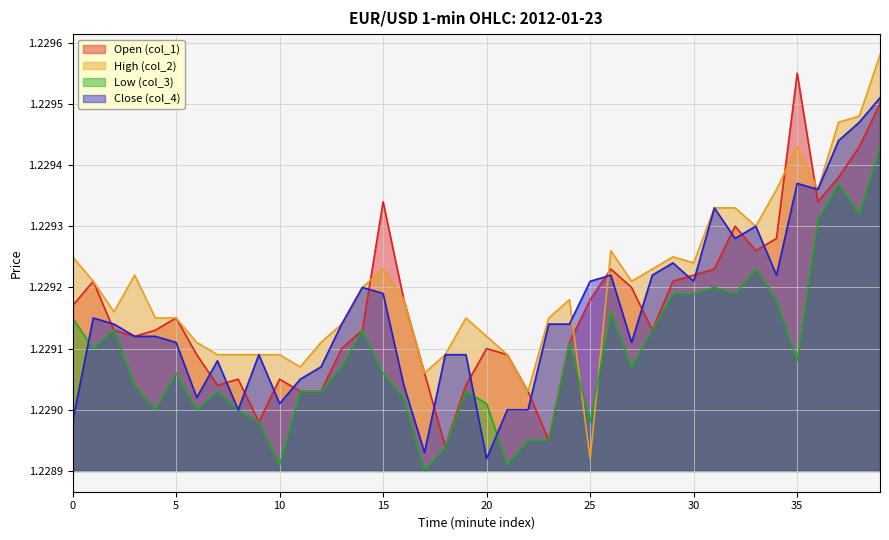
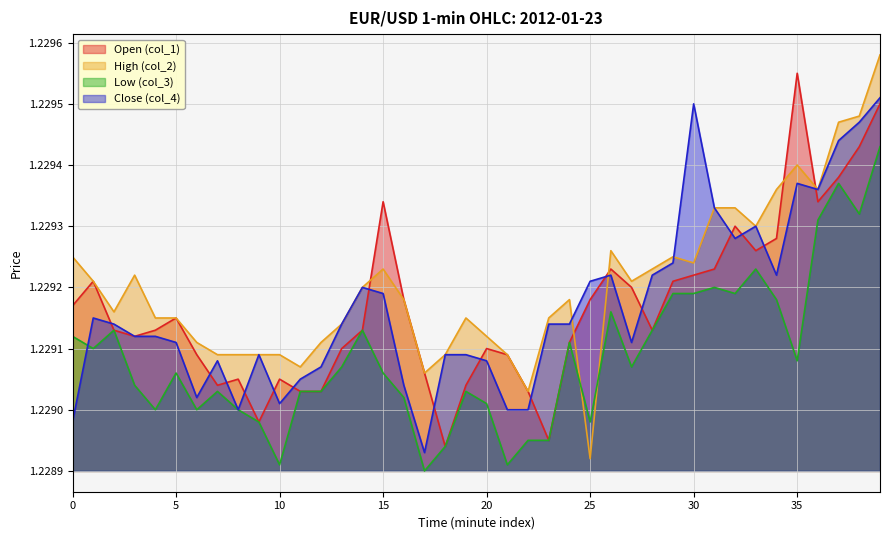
  {
    "Open (col_1)": {
      "0": 1.22917,
      "10": 1.22905,
      "15": 1.22934,
      "20": 1.22910,
      "25": 1.22918,
      "30": 1.22922,
      "35": 1.22955
    },
    "High (col_2)": {
      "0": 1.22925,
      "10": 1.22909,
      "15": 1.22923,
      "20": 1.22912,
      "25": 1.22892,
      "30": 1.22924,
-     "35": 1.22943
+     "35": 1.22940
    },
    "Low (col_3)": {
-     "0": 1.22915,
+     "0": 1.22912,
      "5": 1.22906,
      "10": 1.22891,
      "15": 1.22906,
      "20": 1.22901,
      "25": 1.22898,
      "30": 1.22919,
      "35": 1.22908
    },
    "Close (col_4)": {
      "0": 1.22898,
      "5": 1.22911,
      "10": 1.22901,
      "15": 1.22919,
-     "20": 1.22892,
+     "20": 1.22908,
      "25": 1.22921,
-     "30": 1.22921,
+     "30": 1.22950,
      "35": 1.22937
    }
  }
